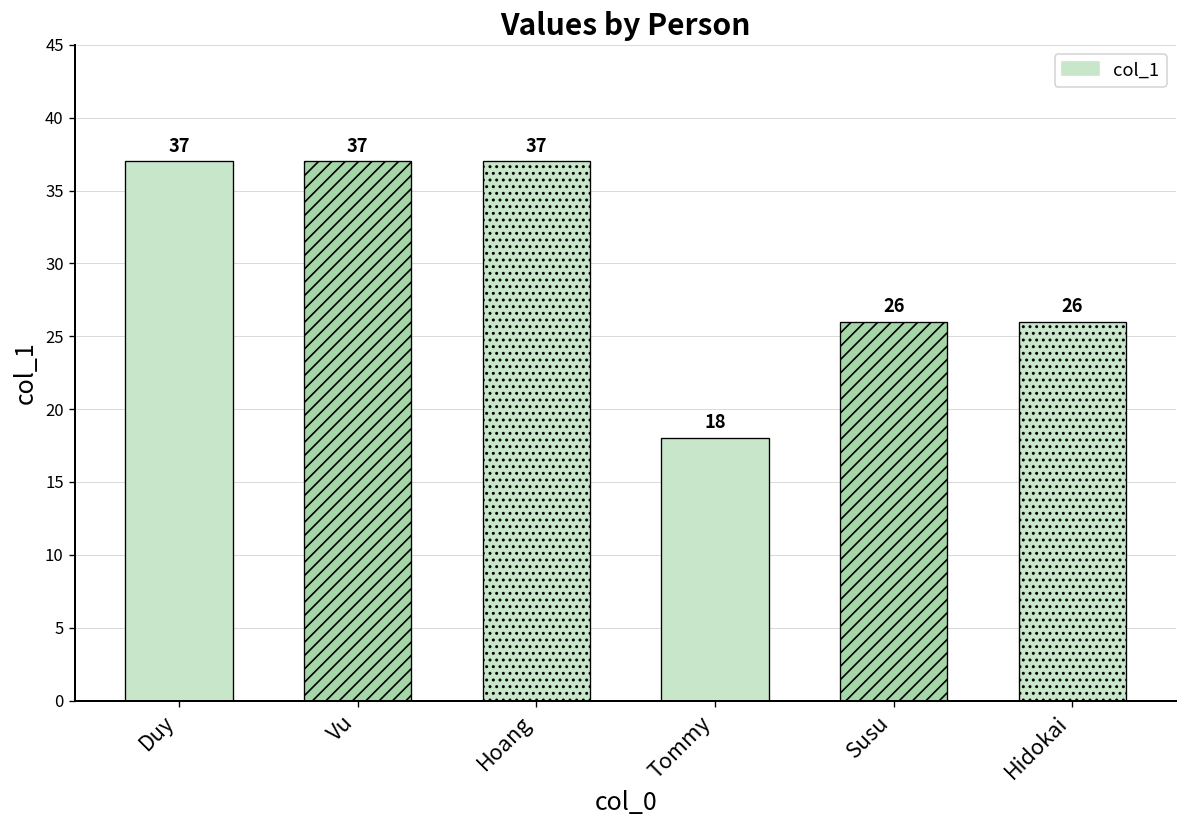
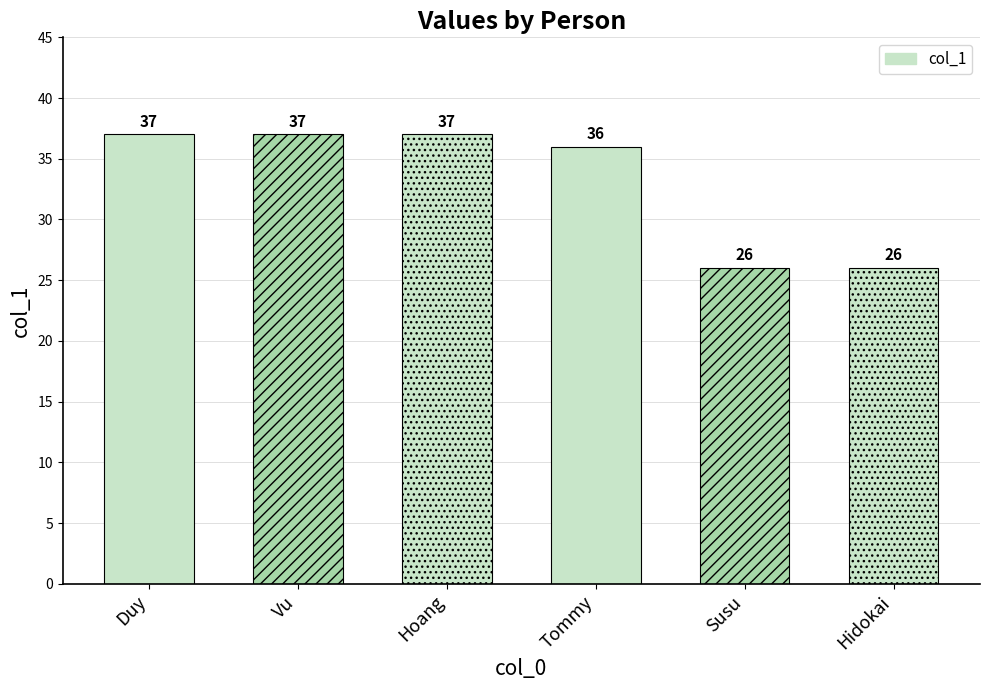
  {
    "Duy": 37,
    "Vu": 37,
    "Hoang": 37,
-   "Tommy": 18,
+   "Tommy": 36,
    "Susu": 26,
    "Hidokai": 26
  }
